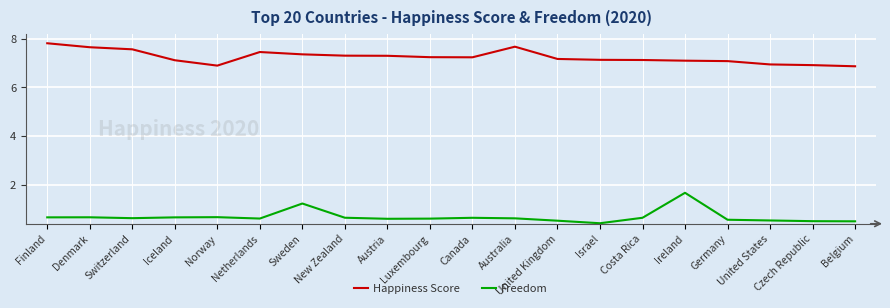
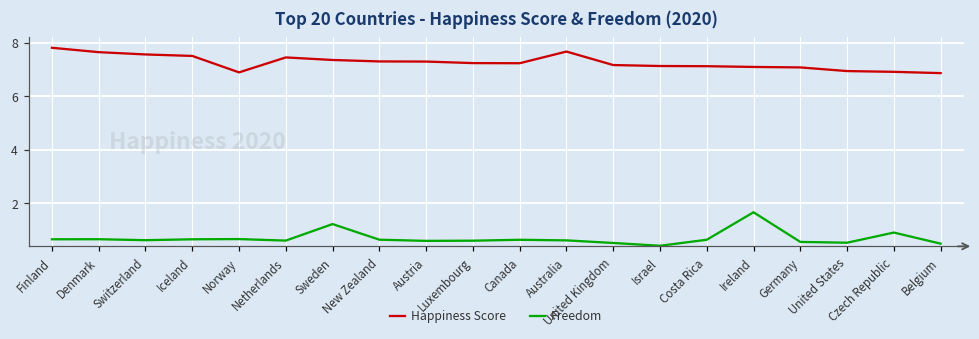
  {
    "Happiness Score": {
      "Finland": 7.8,
      "Denmark": 7.6,
      "Switzerland": 7.6,
-     "Iceland": 7.1,
+     "Iceland": 7.5,
      "Norway": 6.9,
      "Netherlands": 7.4,
      "Sweden": 7.4,
      "New Zealand": 7.3,
      "Austria": 7.3,
      "Luxembourg": 7.2,
      "Canada": 7.2,
      "Australia": 7.7,
      "United Kingdom": 7.2,
      "Israel": 7.1,
      "Costa Rica": 7.1,
      "Ireland": 7.1,
      "Germany": 7.1,
      "United States": 6.9,
      "Czech Republic": 6.9,
      "Belgium": 6.9
    },
    "Freedom": {
      "Finland": 0.7,
      "Denmark": 0.7,
      "Switzerland": 0.6,
      "Iceland": 0.7,
      "Norway": 0.7,
      "Netherlands": 0.6,
      "Sweden": 1.2,
      "New Zealand": 0.6,
      "Austria": 0.6,
      "Luxembourg": 0.6,
      "Canada": 0.6,
      "Australia": 0.6,
      "United Kingdom": 0.5,
      "Israel": 0.4,
      "Costa Rica": 0.6,
      "Ireland": 1.7,
      "Germany": 0.6,
      "United States": 0.5,
-     "Czech Republic": 0.5,
+     "Czech Republic": 0.9,
      "Belgium": 0.5
    }
  }
